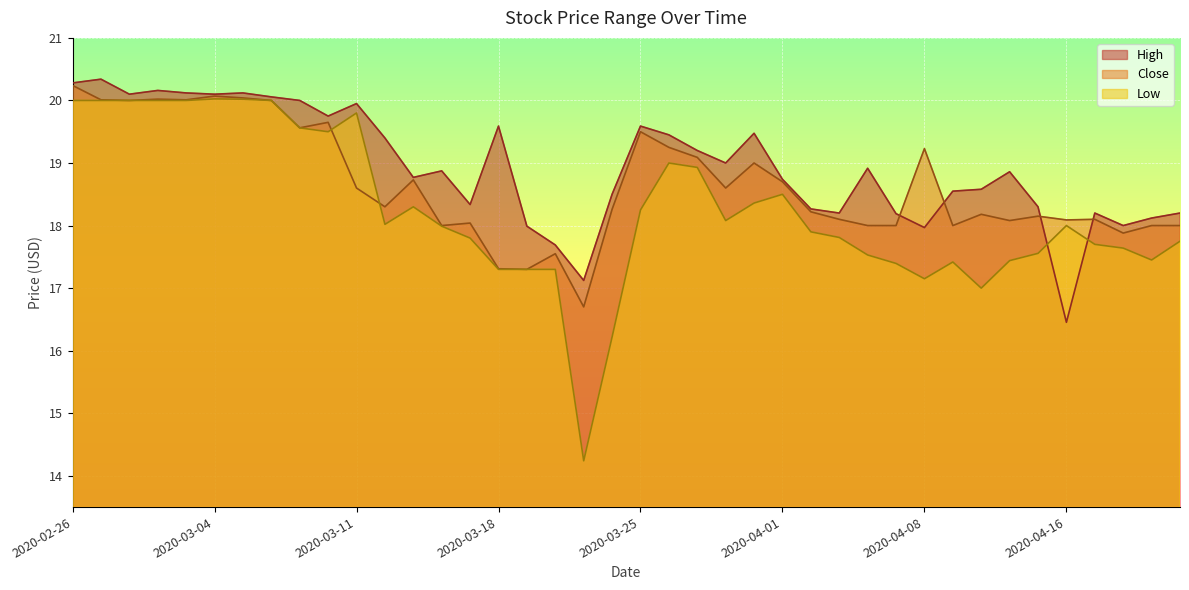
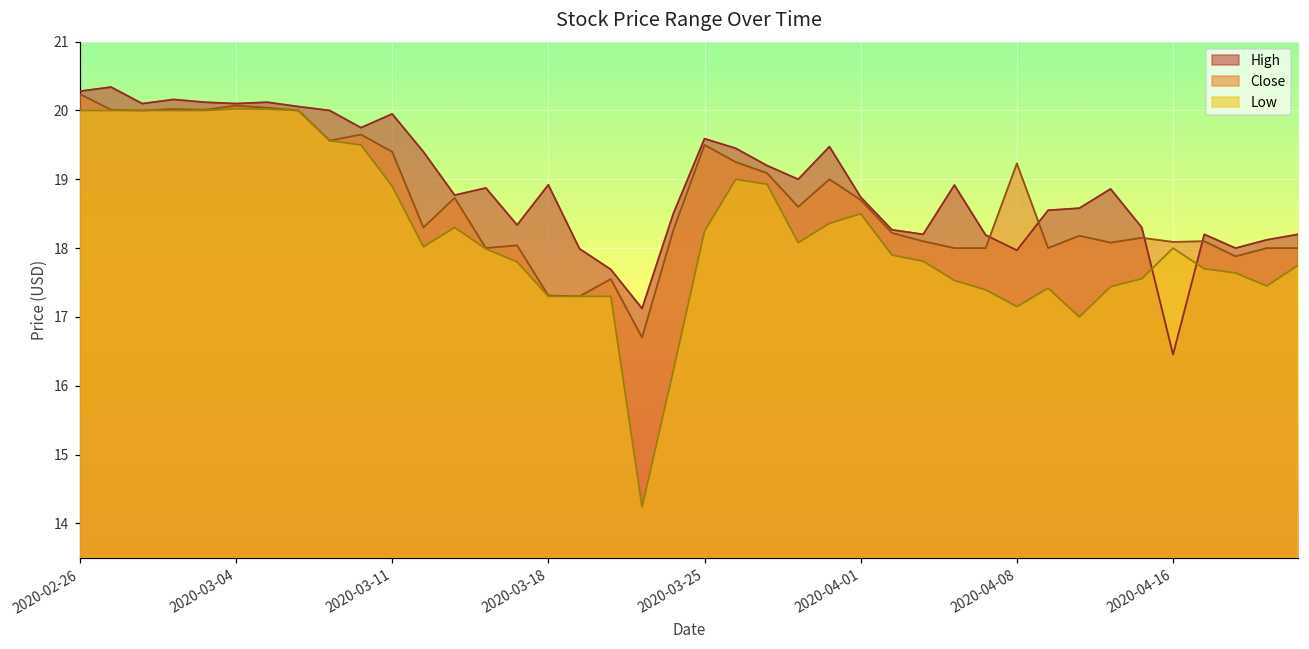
  {
    "High": {
      "2020-03-11": 20.0,
-     "2020-03-18": 19.6,
+     "2020-03-18": 18.9,
      "2020-03-25": 19.6,
      "2020-04-08": 18.0,
      "2020-04-16": 16.5
    },
    "Close": {
-     "2020-03-11": 18.6,
+     "2020-03-11": 19.4,
      "2020-03-25": 19.5,
      "2020-04-08": 19.2,
      "2020-04-16": 18.1
    },
    "Low": {
      "2020-02-26": 20.0,
      "2020-03-04": 20.0,
-     "2020-03-11": 19.8,
+     "2020-03-11": 18.9,
      "2020-03-25": 18.3,
      "2020-04-01": 18.5,
      "2020-04-08": 17.2,
      "2020-04-16": 18.0
    }
  }
